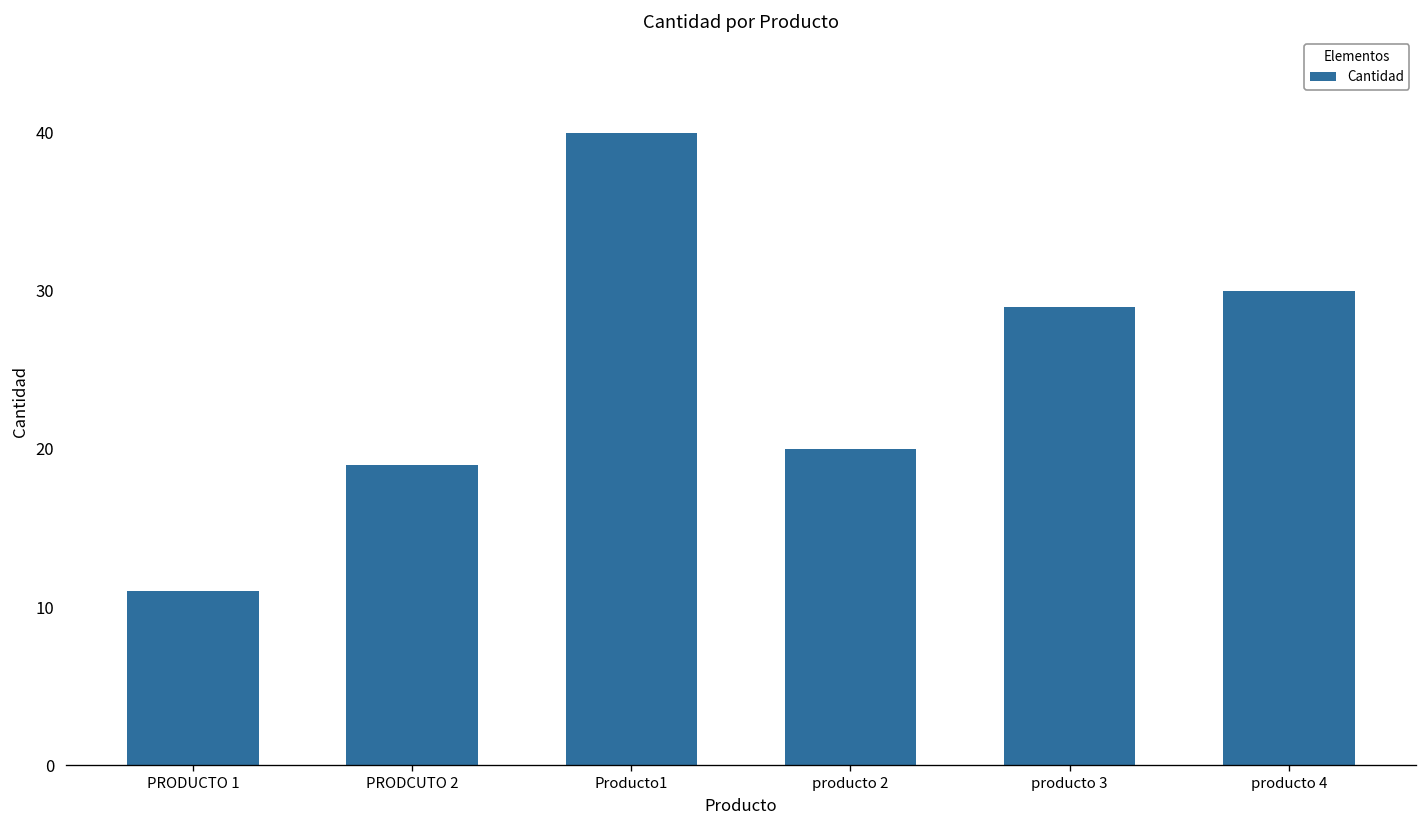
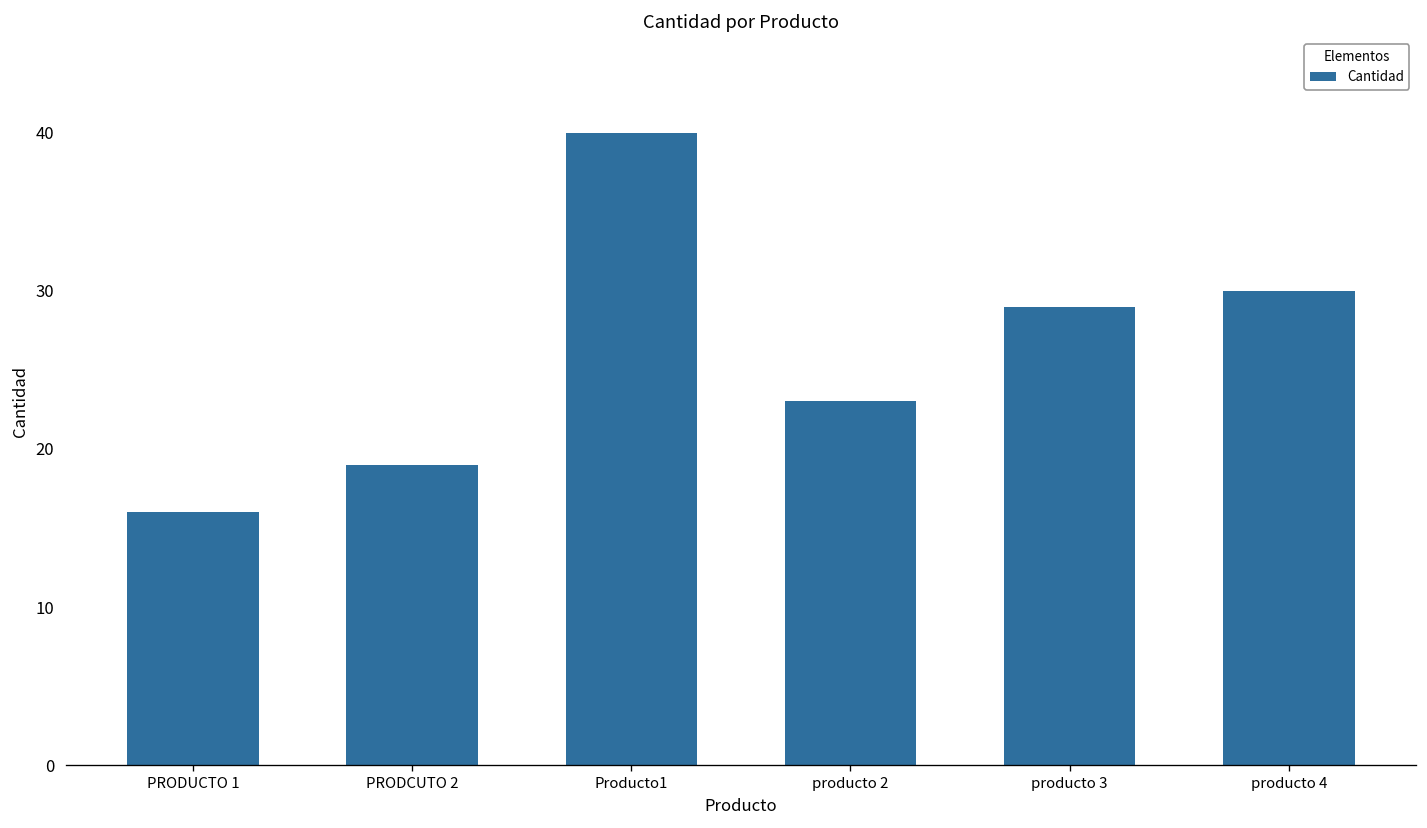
  {
-   "PRODUCTO 1": 11,
+   "PRODUCTO 1": 16,
    "PRODCUTO 2": 19,
    "Producto1": 40,
-   "producto 2": 20,
+   "producto 2": 23,
    "producto 3": 29,
    "producto 4": 30
  }
